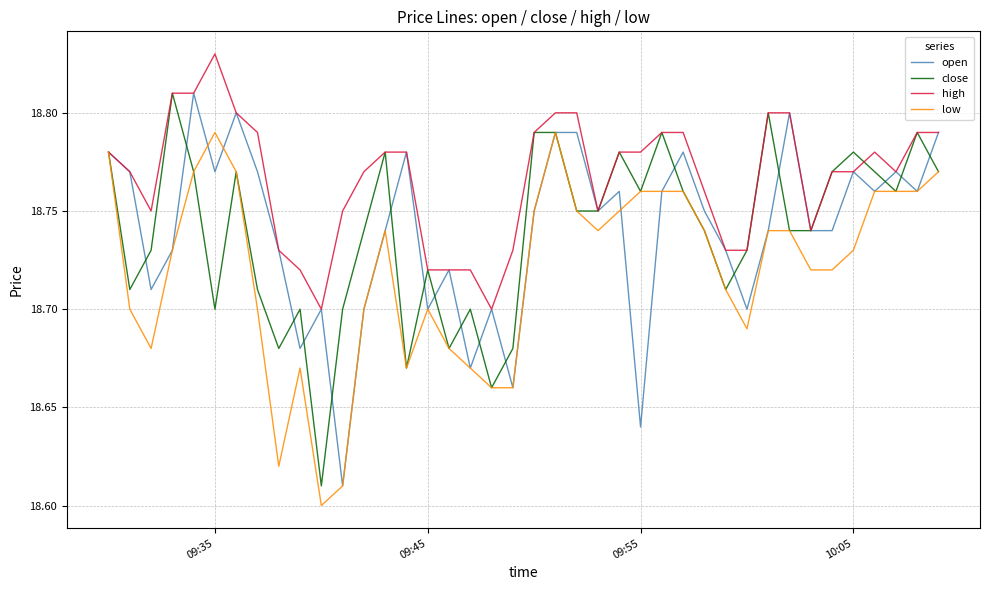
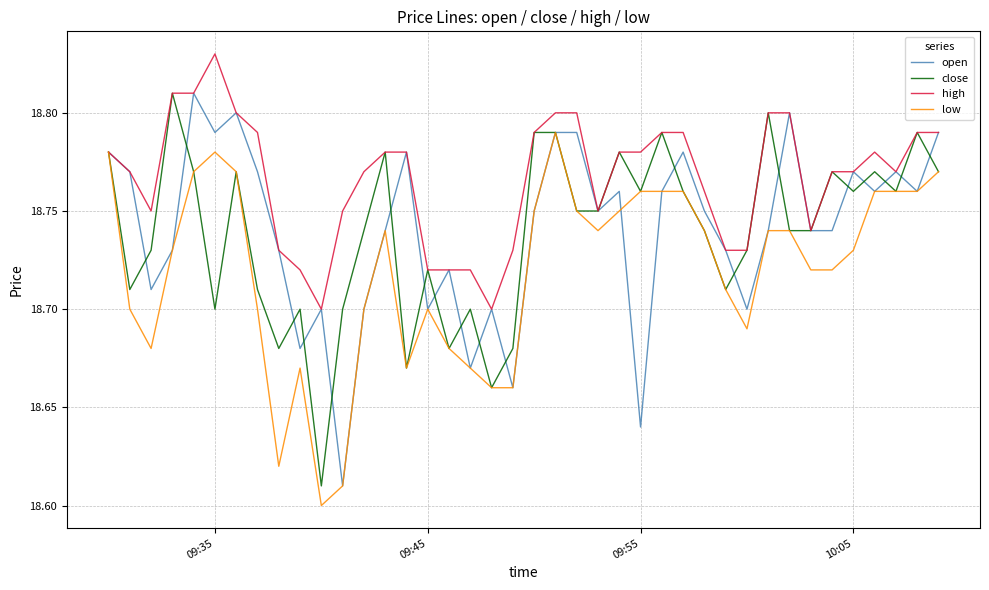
  {
    "open": {
-     "09:35": 18.77,
+     "09:35": 18.79,
      "09:55": 18.64
    },
    "close": {
      "09:35": 18.70,
-     "10:05": 18.78
+     "10:05": 18.76
    },
    "high": {
      "09:35": 18.83,
      "09:55": 18.78
    },
    "low": {
-     "09:35": 18.79,
+     "09:35": 18.78,
      "10:05": 18.73
    }
  }
